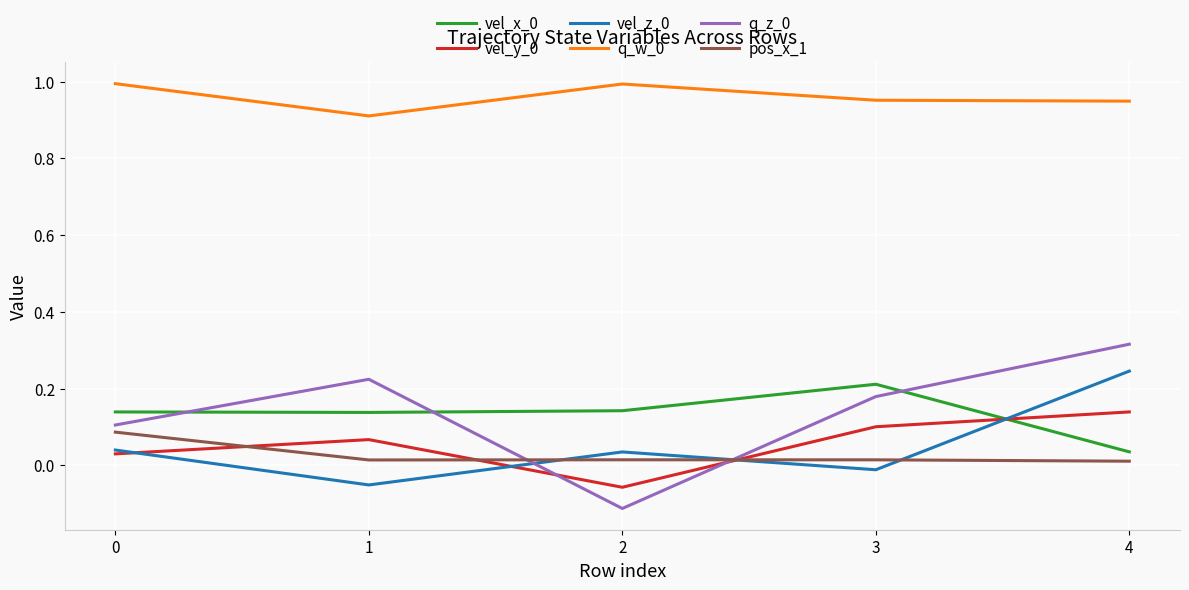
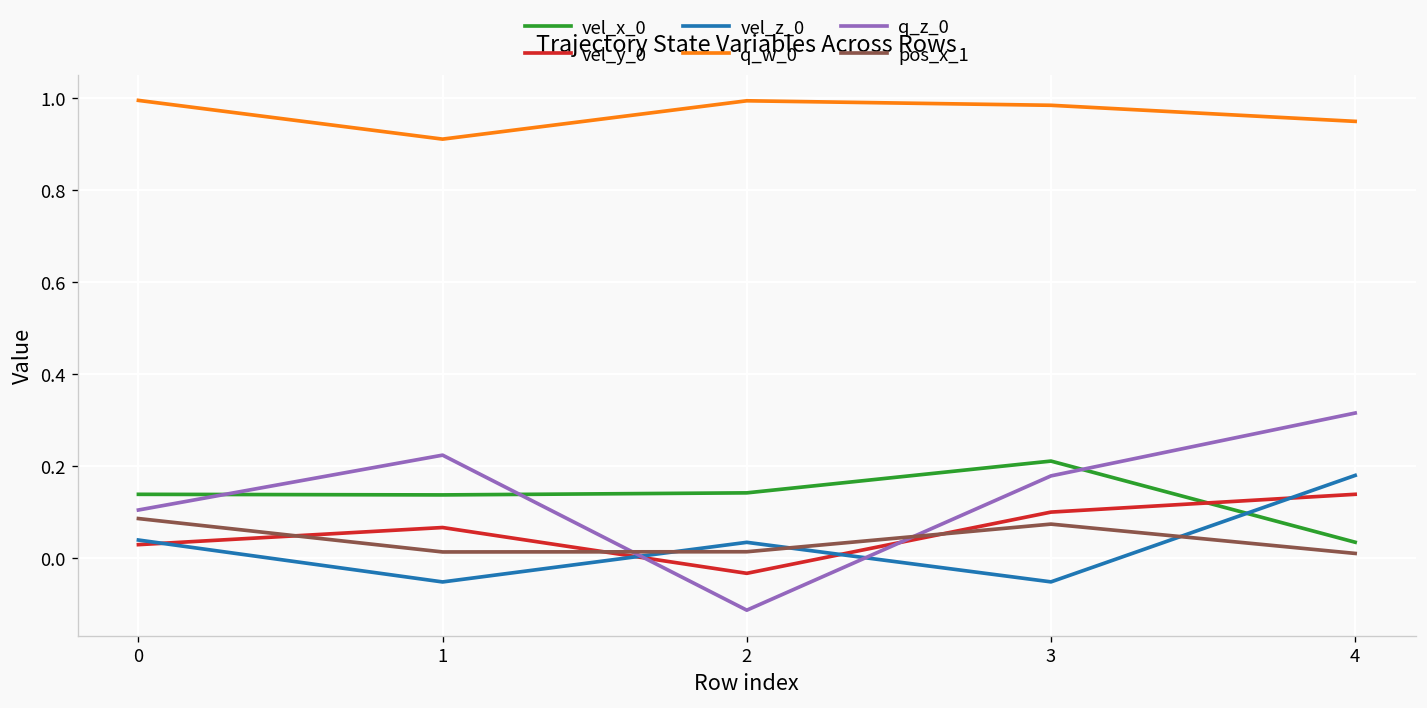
  {
    "vel_x_0": {
      "0": 0.14,
      "1": 0.14,
      "2": 0.14,
      "3": 0.21,
      "4": 0.03
    },
    "vel_y_0": {
      "0": 0.03,
      "1": 0.07,
-     "2": -0.06,
+     "2": -0.03,
      "3": 0.10,
      "4": 0.14
    },
    "vel_z_0": {
      "0": 0.04,
      "1": -0.05,
      "2": 0.03,
-     "3": -0.01,
-     "4": 0.25
+     "3": -0.05,
+     "4": 0.18
    },
    "q_w_0": {
      "0": 0.99,
      "1": 0.91,
      "2": 0.99,
-     "3": 0.95,
+     "3": 0.98,
      "4": 0.95
    },
    "q_z_0": {
      "0": 0.10,
      "1": 0.22,
      "2": -0.11,
      "3": 0.18,
      "4": 0.32
    },
    "pos_x_1": {
      "0": 0.09,
      "1": 0.01,
      "2": 0.01,
-     "3": 0.01,
+     "3": 0.07,
      "4": 0.01
    }
  }
